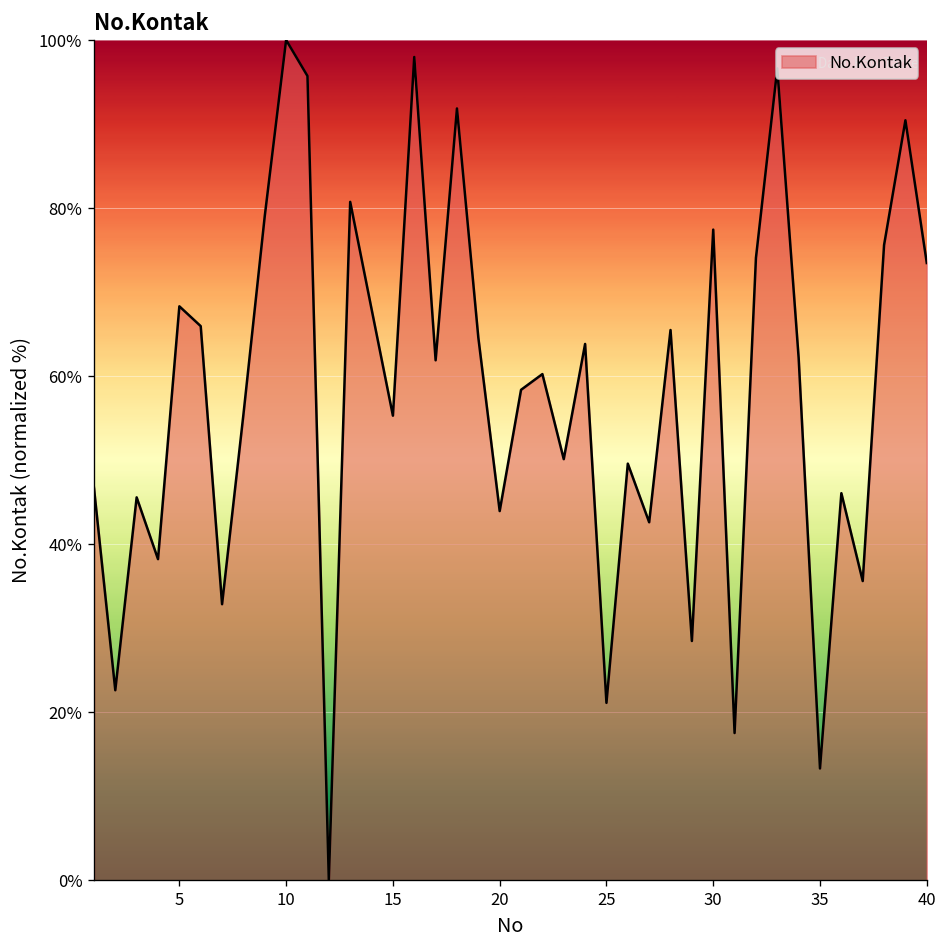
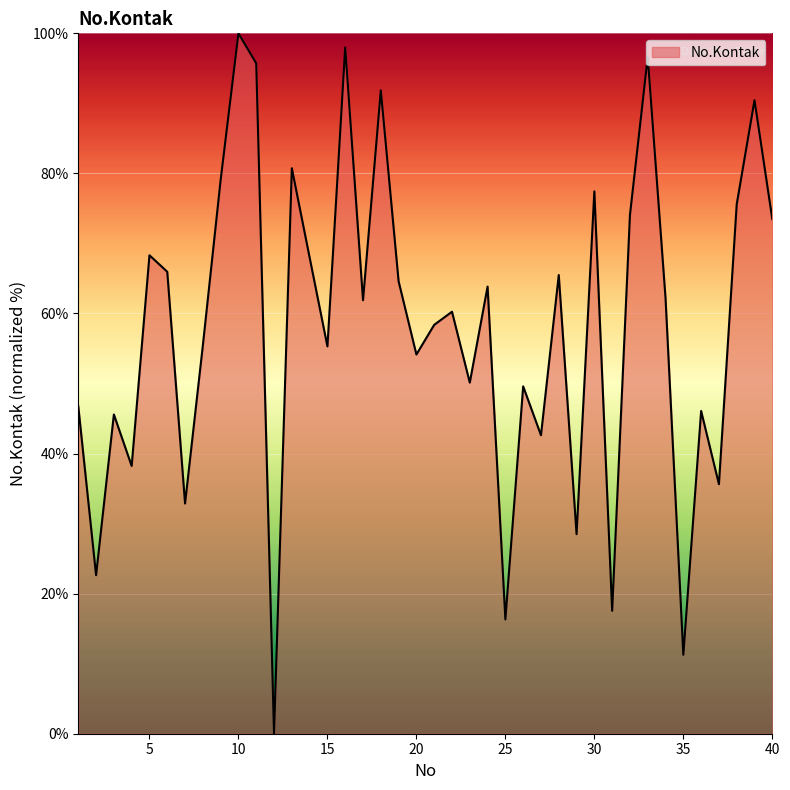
  {
    "5": "68%",
    "10": "100%",
    "15": "55%",
-   "20": "44%",
-   "25": "21%",
+   "20": "54%",
+   "25": "16%",
    "30": "77%",
-   "35": "13%",
+   "35": "11%",
    "40": "73%"
  }
